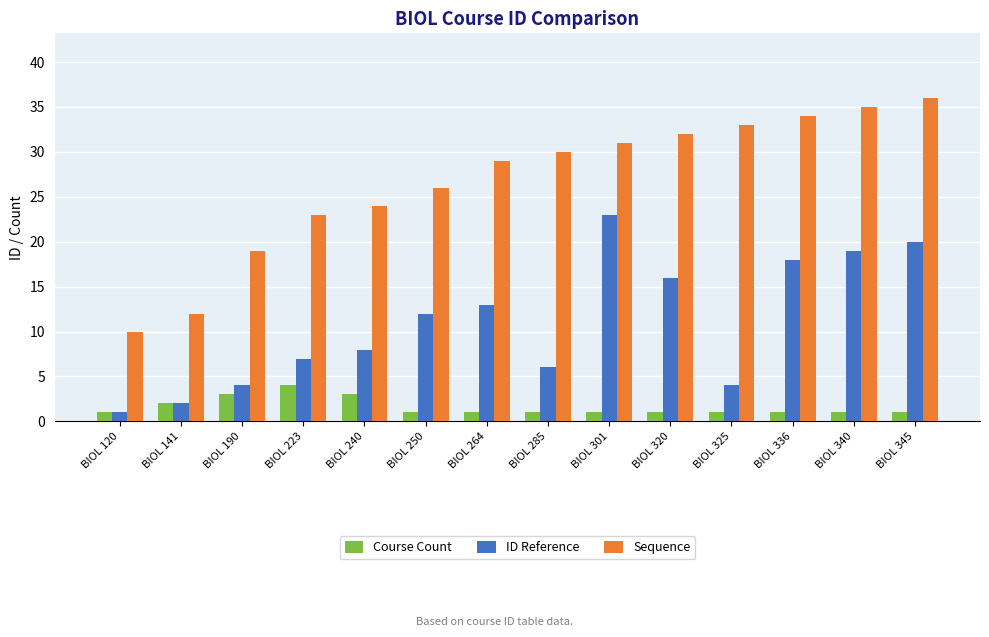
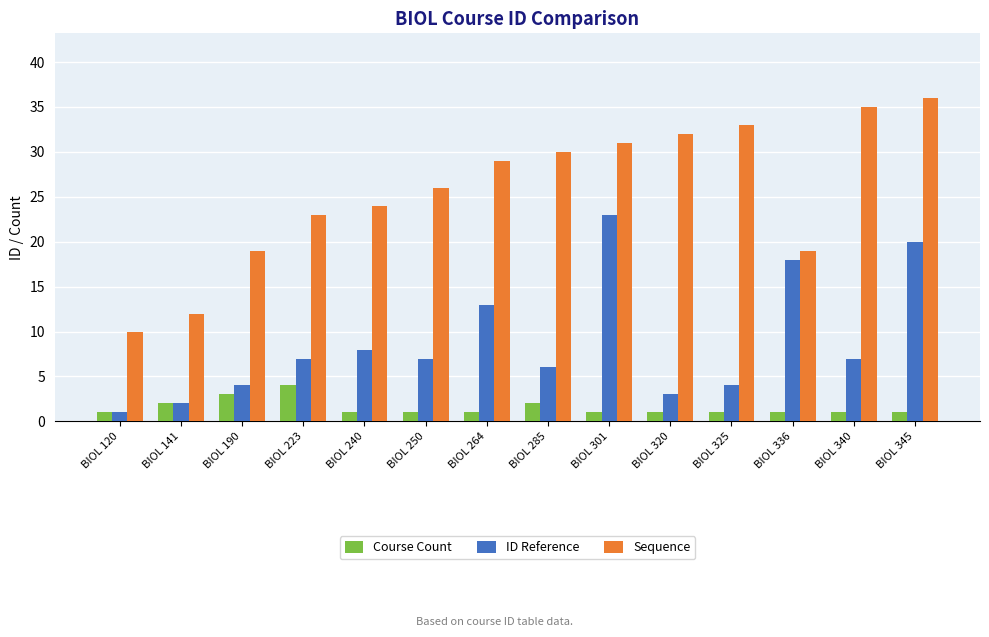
  {
    "Course Count": {
      "BIOL 120": 1,
      "BIOL 141": 2,
      "BIOL 190": 3,
      "BIOL 223": 4,
-     "BIOL 240": 3,
+     "BIOL 240": 1,
      "BIOL 250": 1,
      "BIOL 264": 1,
-     "BIOL 285": 1,
+     "BIOL 285": 2,
      "BIOL 301": 1,
      "BIOL 320": 1,
      "BIOL 325": 1,
      "BIOL 336": 1,
      "BIOL 340": 1,
      "BIOL 345": 1
    },
    "ID Reference": {
      "BIOL 120": 1,
      "BIOL 141": 2,
      "BIOL 190": 4,
      "BIOL 223": 7,
      "BIOL 240": 8,
-     "BIOL 250": 12,
+     "BIOL 250": 7,
      "BIOL 264": 13,
      "BIOL 285": 6,
      "BIOL 301": 23,
-     "BIOL 320": 16,
+     "BIOL 320": 3,
      "BIOL 325": 4,
      "BIOL 336": 18,
-     "BIOL 340": 19,
+     "BIOL 340": 7,
      "BIOL 345": 20
    },
    "Sequence": {
      "BIOL 120": 10,
      "BIOL 141": 12,
      "BIOL 190": 19,
      "BIOL 223": 23,
      "BIOL 240": 24,
      "BIOL 250": 26,
      "BIOL 264": 29,
      "BIOL 285": 30,
      "BIOL 301": 31,
      "BIOL 320": 32,
      "BIOL 325": 33,
-     "BIOL 336": 34,
+     "BIOL 336": 19,
      "BIOL 340": 35,
      "BIOL 345": 36
    }
  }
